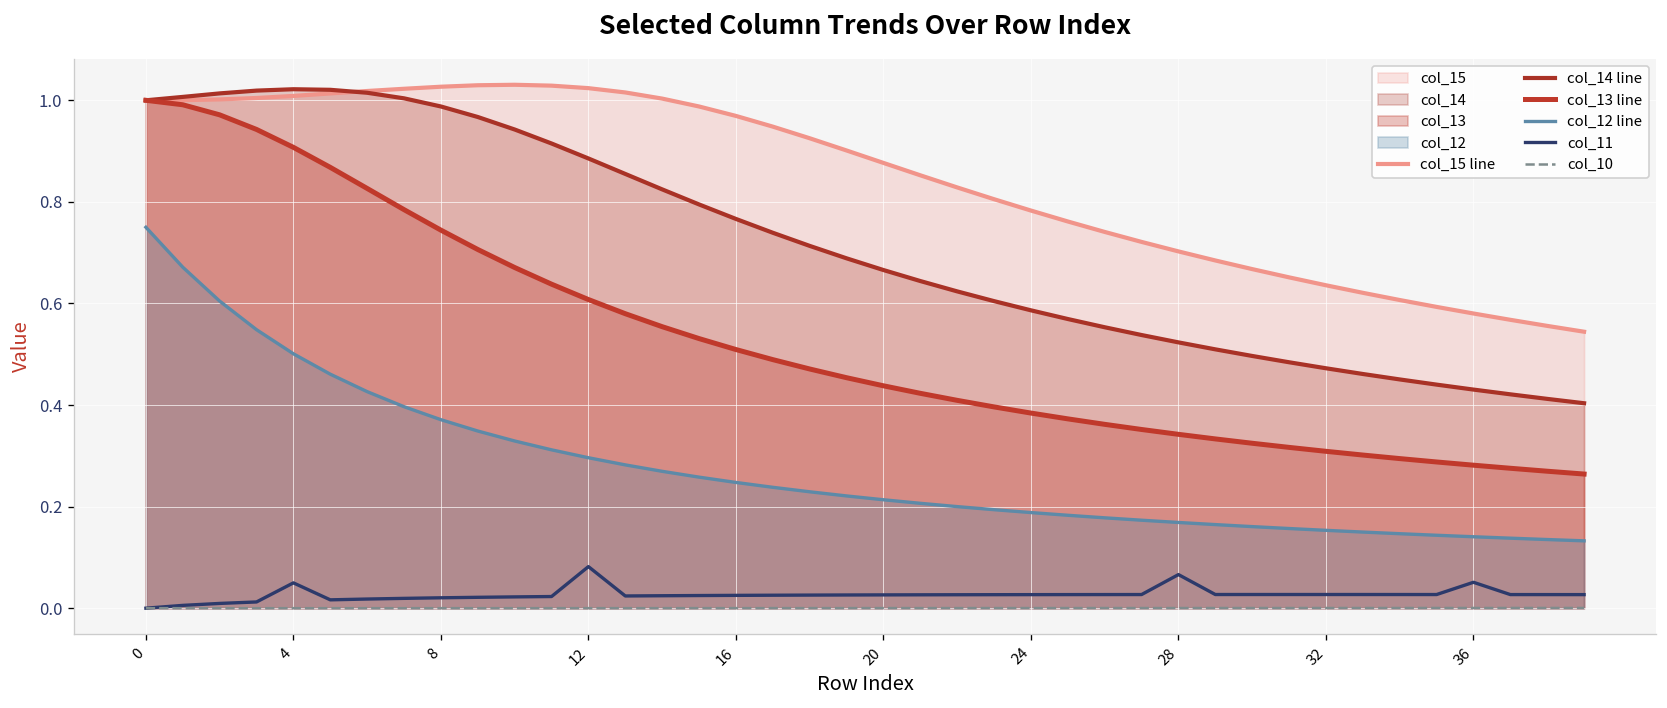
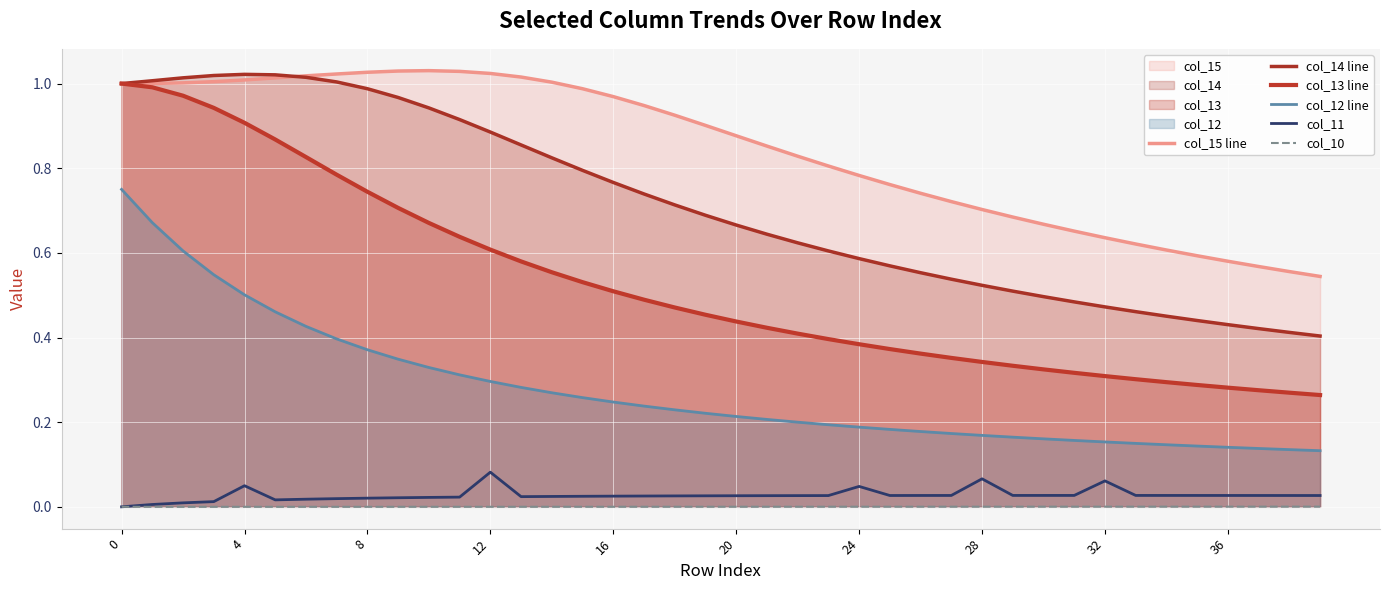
  {
    "col_11": {
      "4": 0.05,
      "8": 0.02,
      "12": 0.08,
      "16": 0.03,
      "20": 0.03,
-     "24": 0.03,
+     "24": 0.05,
      "28": 0.07,
-     "32": 0.03,
-     "36": 0.05
+     "32": 0.06,
+     "36": 0.03
    }
  }
